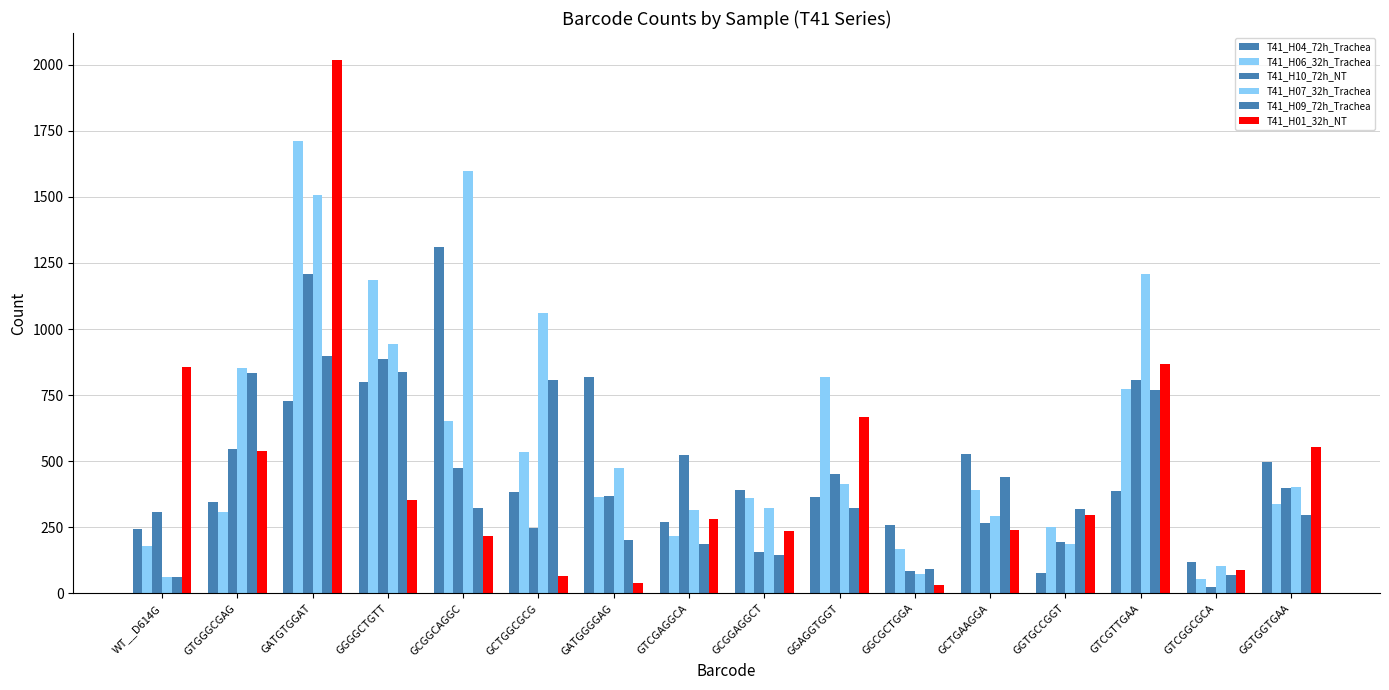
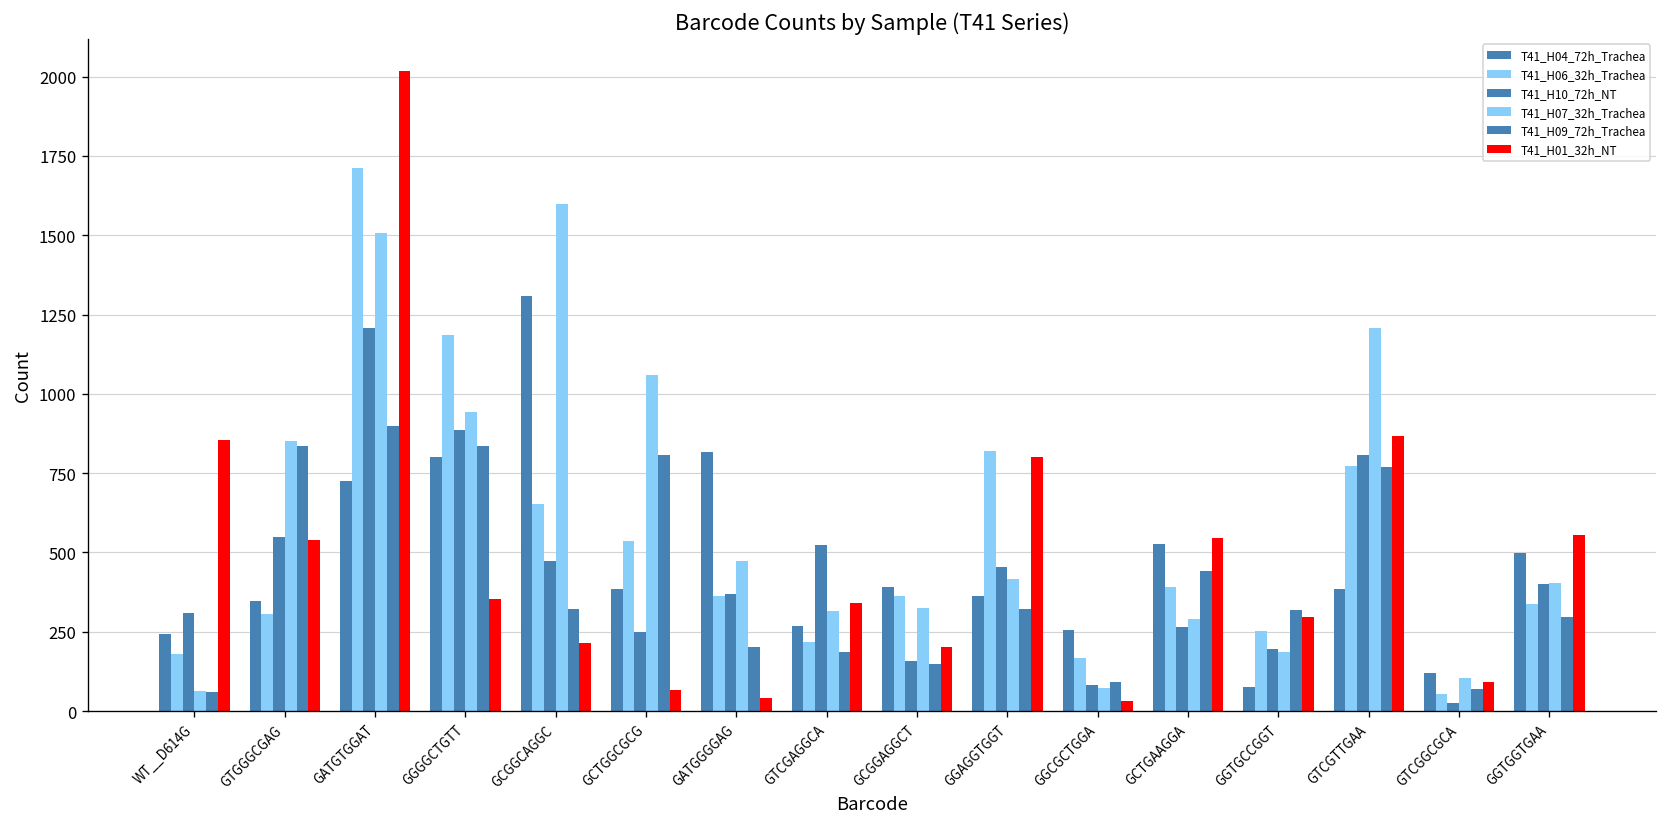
  {
    "T41_H01_32h_NT": {
      "WT__D614G": 860,
      "GTGGGCGAG": 540,
      "GATGTGGAT": 2020,
      "GGGGCTGTT": 350,
      "GCGGCAGGC": 220,
      "GCTGGCGCG": 70,
      "GATGGGGAG": 40,
-     "GTCGAGGCA": 280,
-     "GCGGAGGCT": 240,
-     "GGAGGTGGT": 670,
+     "GTCGAGGCA": 340,
+     "GCGGAGGCT": 200,
+     "GGAGGTGGT": 800,
      "GGCGCTGGA": 30,
-     "GCTGAAGGA": 240,
+     "GCTGAAGGA": 540,
      "GGTGCCGGT": 300,
      "GTCGTTGAA": 870,
      "GTCGGCGCA": 90,
      "GGTGGTGAA": 560
    }
  }
